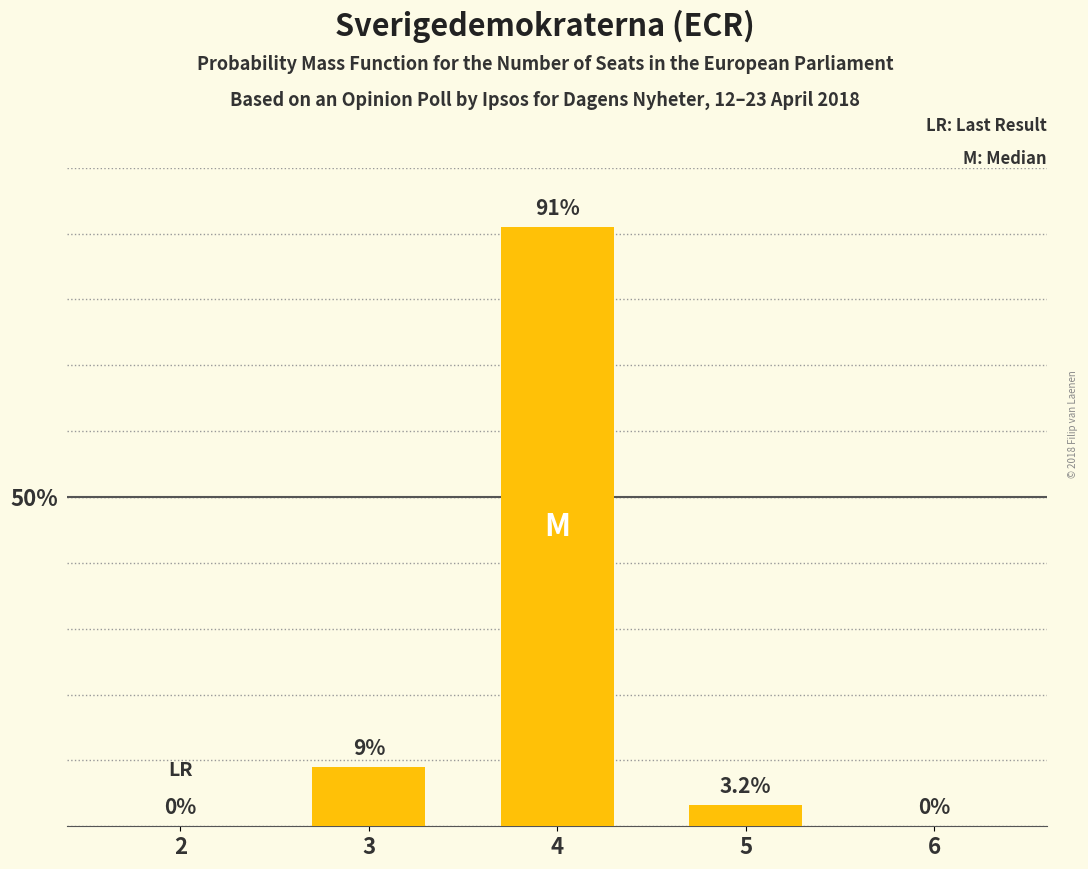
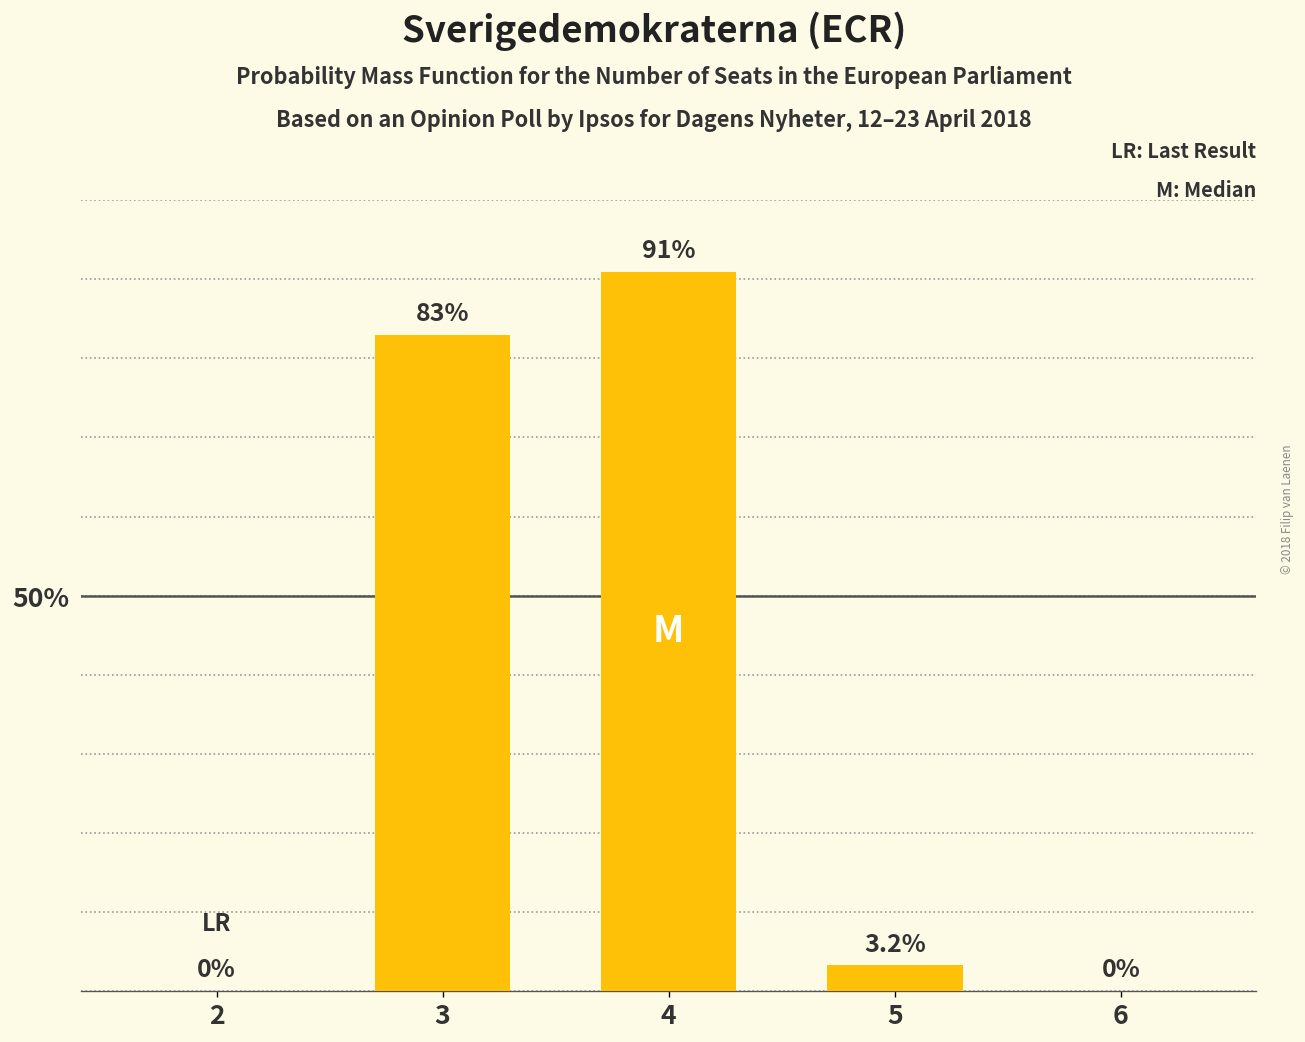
  {
    "2": "0%",
-   "3": "9%",
+   "3": "83%",
    "4": "91%",
    "5": "3.2%",
    "6": "0%"
  }
